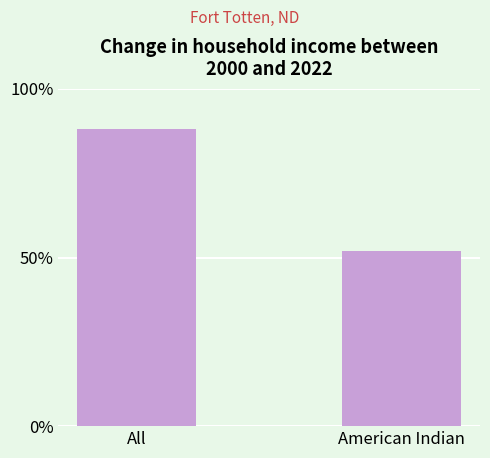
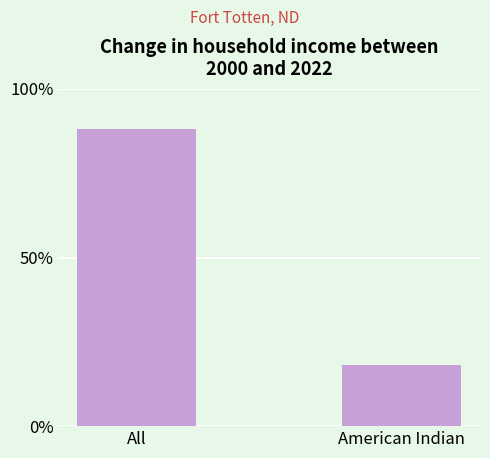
  {
    "All": "88%",
-   "American Indian": "52%"
+   "American Indian": "18%"
  }
